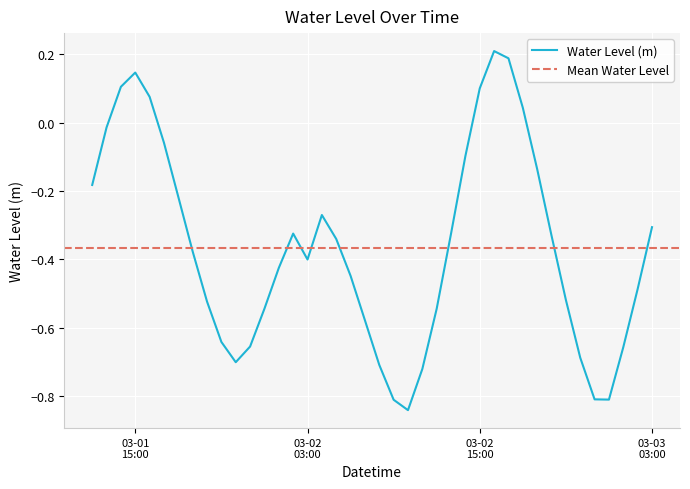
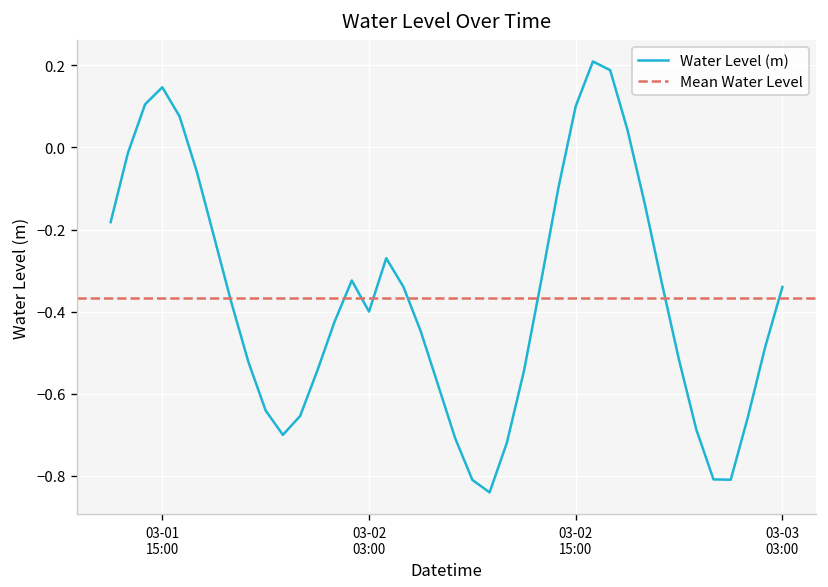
  {
    "03-01 15:00": 0.15,
    "03-02 03:00": -0.40,
    "03-02 15:00": 0.10,
-   "03-03 03:00": -0.31
+   "03-03 03:00": -0.34
  }
